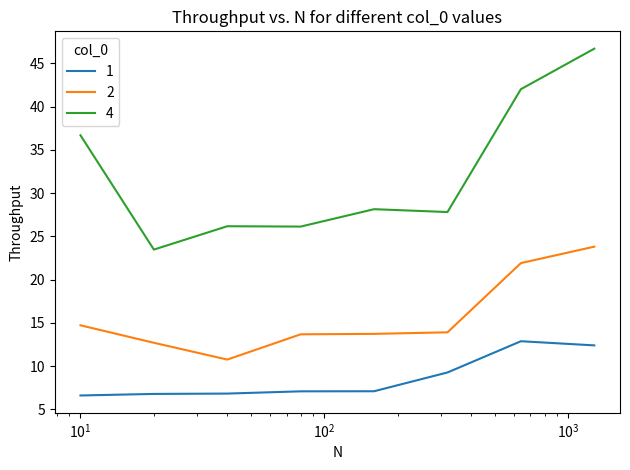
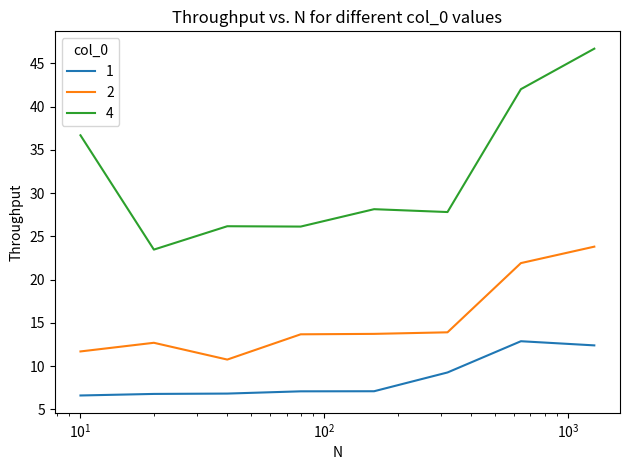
  {
    "1": {
      "10^1": 7
    },
    "2": {
-     "10^1": 15
+     "10^1": 12
    },
    "4": {
      "10^1": 37
    }
  }
